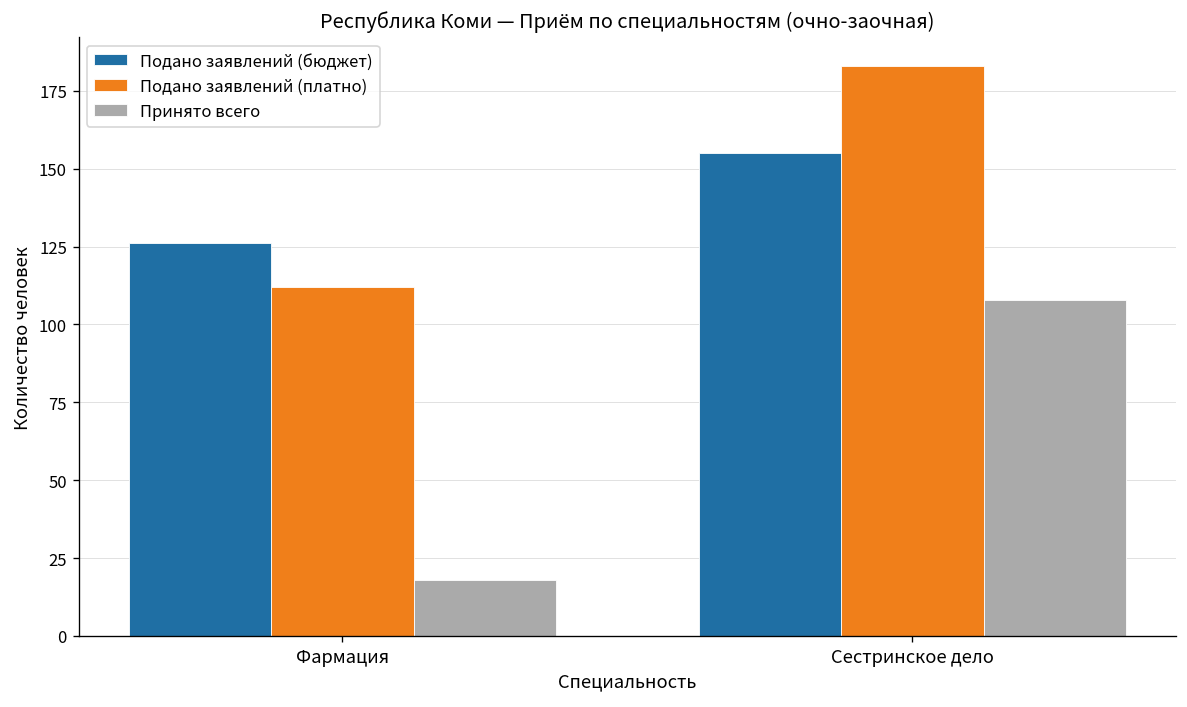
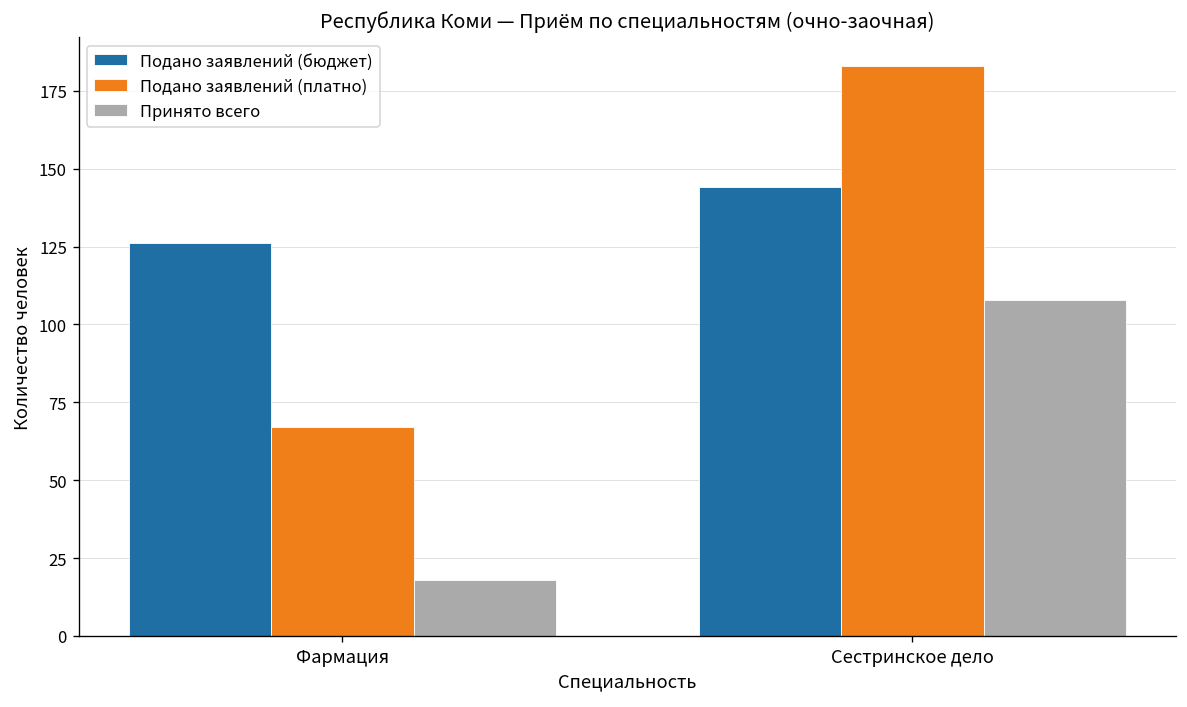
  {
    "Подано заявлений (бюджет)": {
      "Фармация": 126,
-     "Сестринское дело": 155
+     "Сестринское дело": 144
    },
    "Подано заявлений (платно)": {
-     "Фармация": 112,
+     "Фармация": 67,
      "Сестринское дело": 183
    },
    "Принято всего": {
      "Фармация": 18,
      "Сестринское дело": 108
    }
  }
